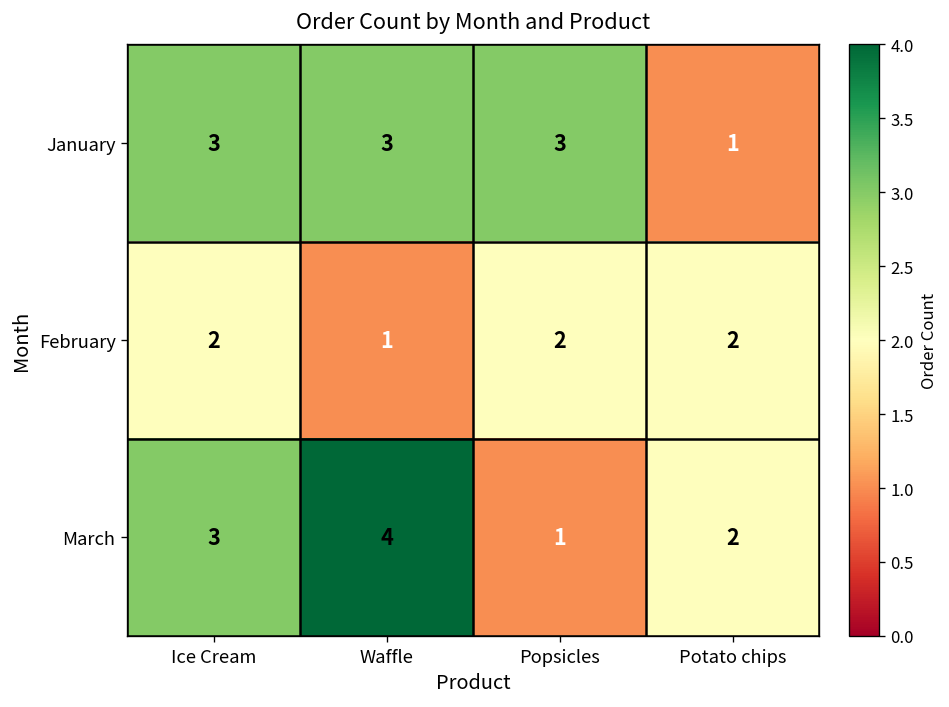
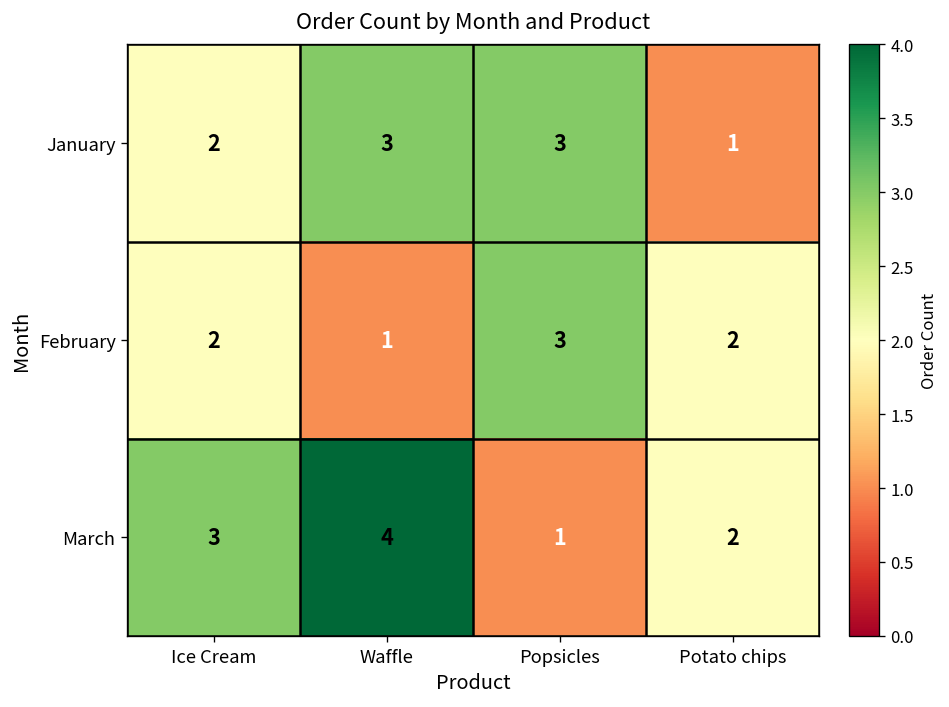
  {
    "January": {
-     "Ice Cream": 3,
+     "Ice Cream": 2,
      "Waffle": 3,
      "Popsicles": 3,
      "Potato chips": 1
    },
    "February": {
      "Ice Cream": 2,
      "Waffle": 1,
-     "Popsicles": 2,
+     "Popsicles": 3,
      "Potato chips": 2
    },
    "March": {
      "Ice Cream": 3,
      "Waffle": 4,
      "Popsicles": 1,
      "Potato chips": 2
    }
  }
